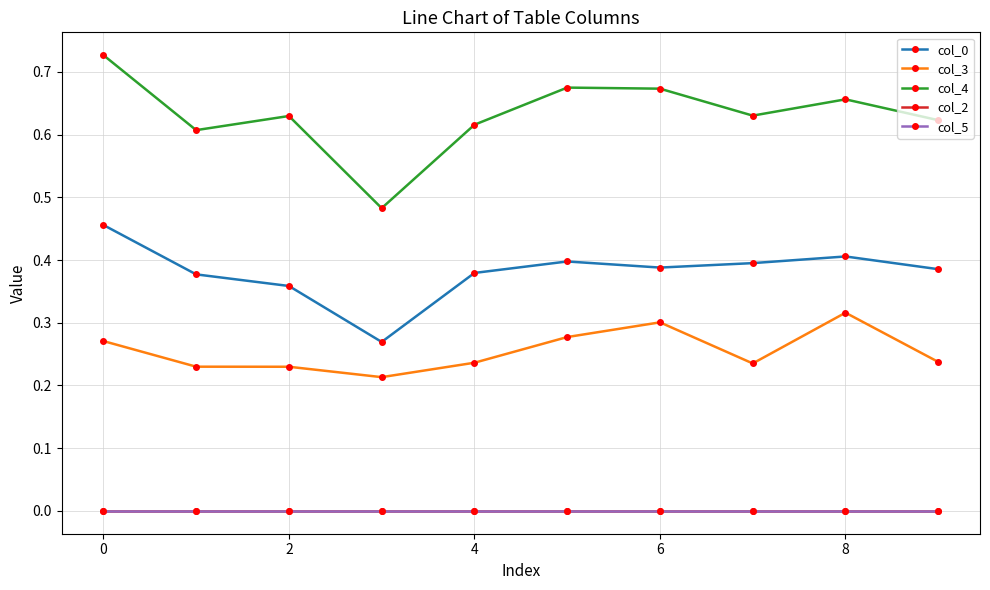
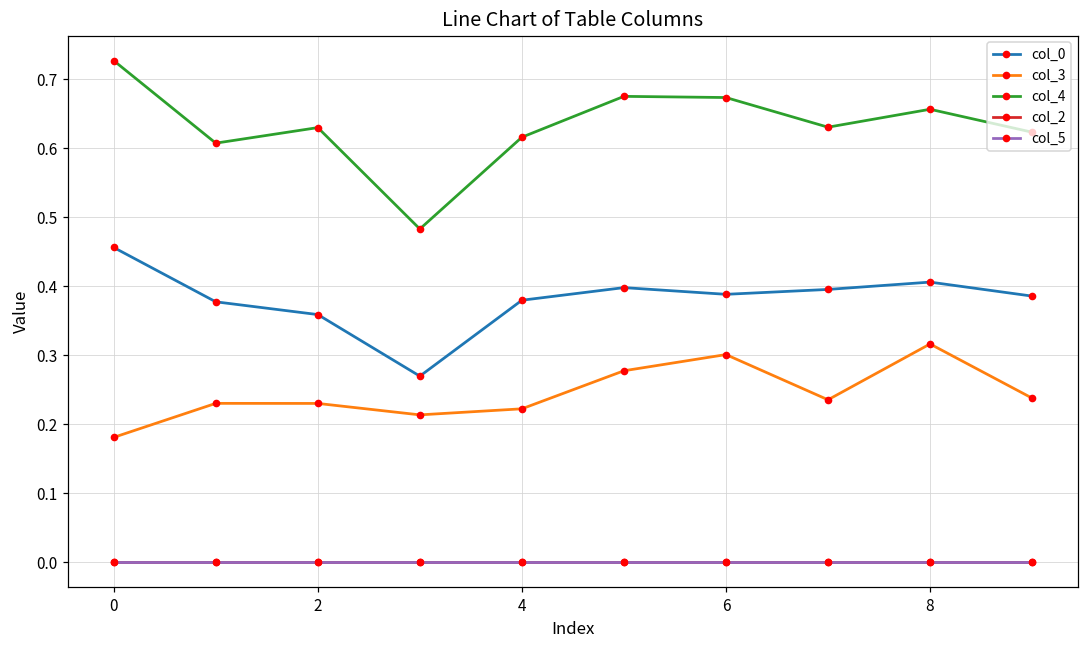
  {
    "col_0": {
      "0": 0.46,
      "2": 0.36,
      "4": 0.38,
      "6": 0.39,
      "8": 0.41
    },
    "col_3": {
-     "0": 0.27,
+     "0": 0.18,
      "2": 0.23,
-     "4": 0.24,
+     "4": 0.22,
      "6": 0.30,
      "8": 0.32
    },
    "col_4": {
      "0": 0.73,
      "2": 0.63,
      "4": 0.62,
      "6": 0.67,
      "8": 0.66
    },
    "col_5": {
      "0": 0.00,
      "2": 0.00,
      "4": 0.00,
      "6": 0.00,
      "8": 0.00
    }
  }
